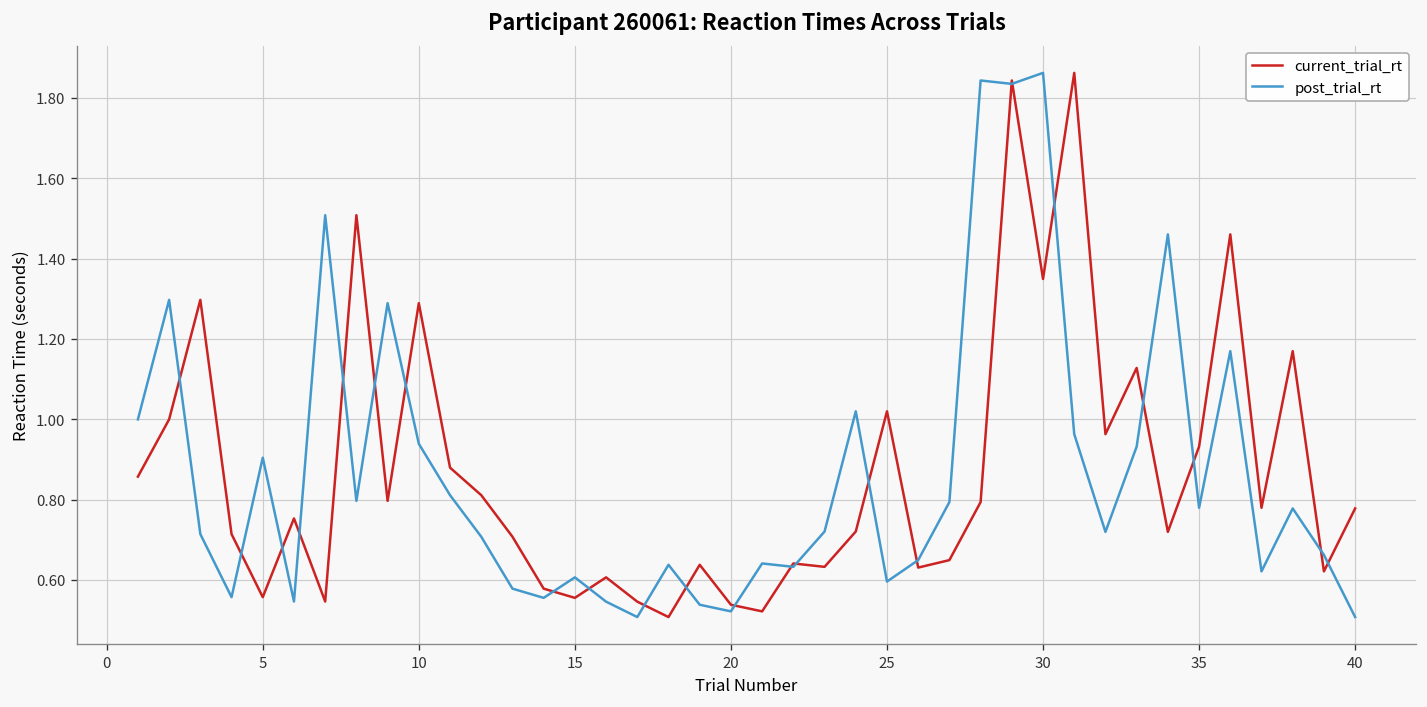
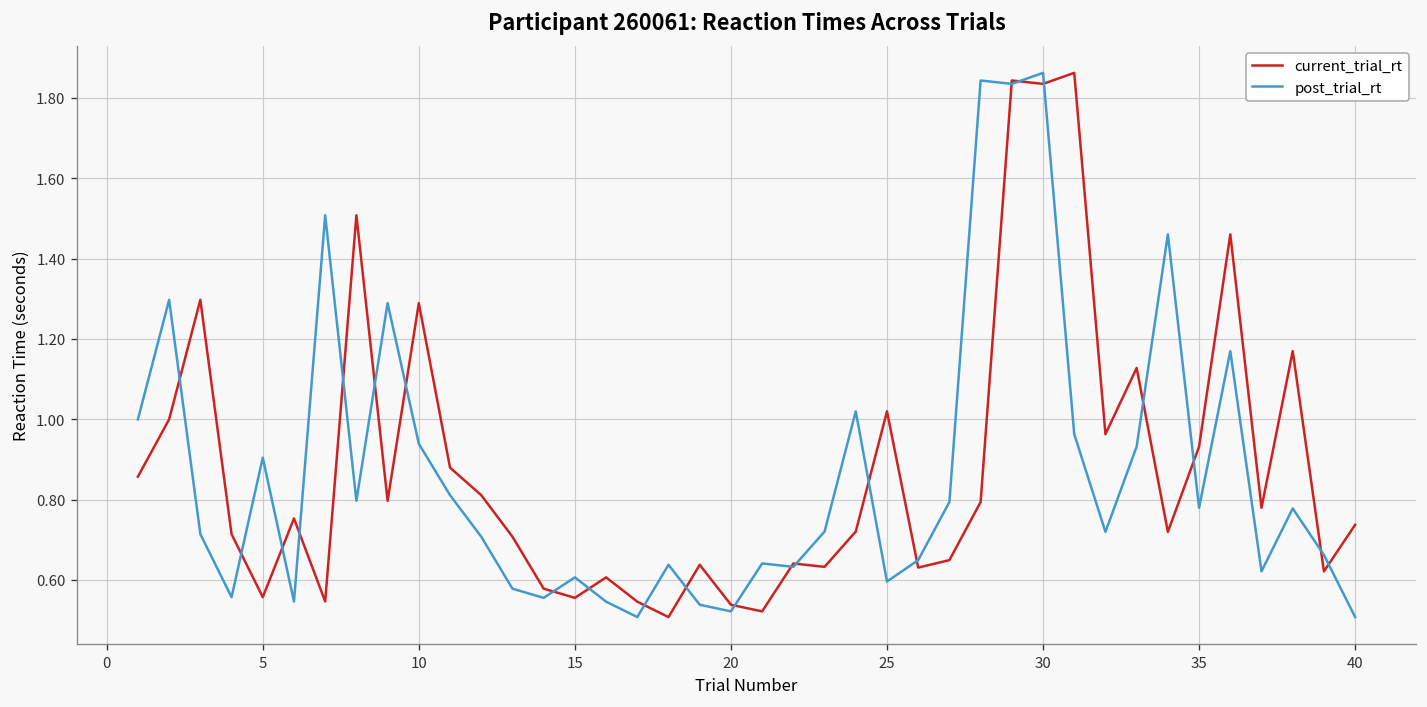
  {
    "current_trial_rt": {
      "5": 0.56,
      "10": 1.29,
      "15": 0.56,
      "20": 0.54,
      "25": 1.02,
-     "30": 1.35,
+     "30": 1.83,
      "35": 0.93,
-     "40": 0.78
+     "40": 0.74
    },
    "post_trial_rt": {
      "5": 0.90,
      "10": 0.94,
      "15": 0.61,
      "20": 0.52,
      "25": 0.60,
      "30": 1.86,
      "35": 0.78,
      "40": 0.51
    }
  }
